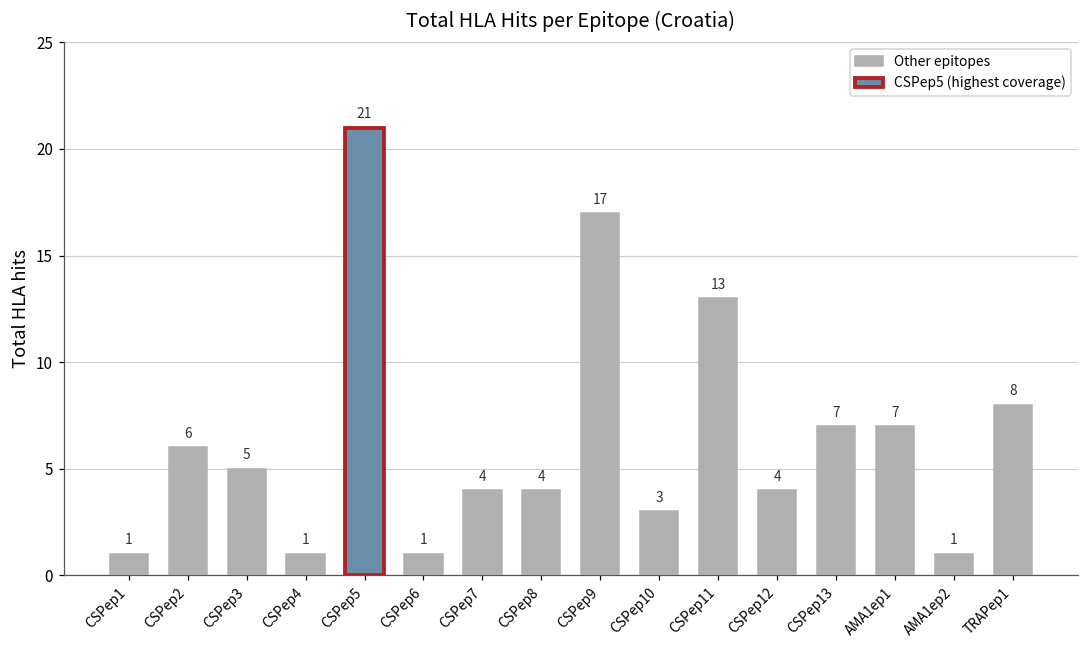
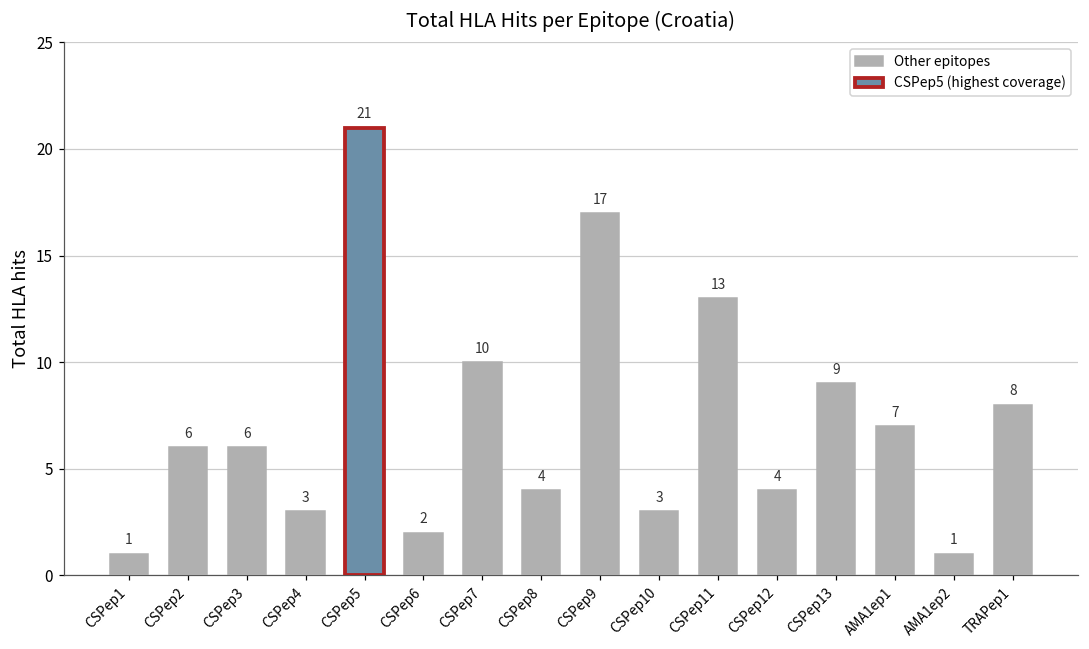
  {
    "CSPep1": 1,
    "CSPep2": 6,
-   "CSPep3": 5,
-   "CSPep4": 1,
+   "CSPep3": 6,
+   "CSPep4": 3,
    "CSPep5": 21,
-   "CSPep6": 1,
-   "CSPep7": 4,
+   "CSPep6": 2,
+   "CSPep7": 10,
    "CSPep8": 4,
    "CSPep9": 17,
    "CSPep10": 3,
    "CSPep11": 13,
    "CSPep12": 4,
-   "CSPep13": 7,
+   "CSPep13": 9,
    "AMA1ep1": 7,
    "AMA1ep2": 1,
    "TRAPep1": 8
  }
